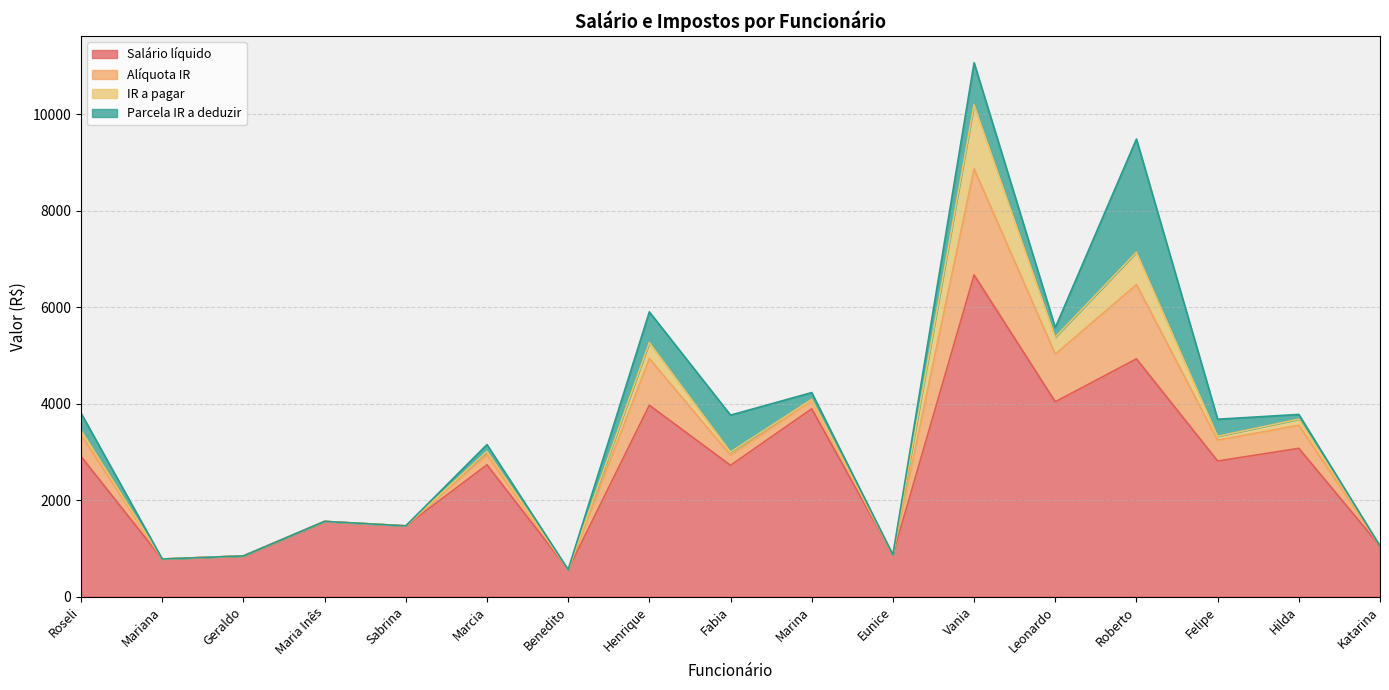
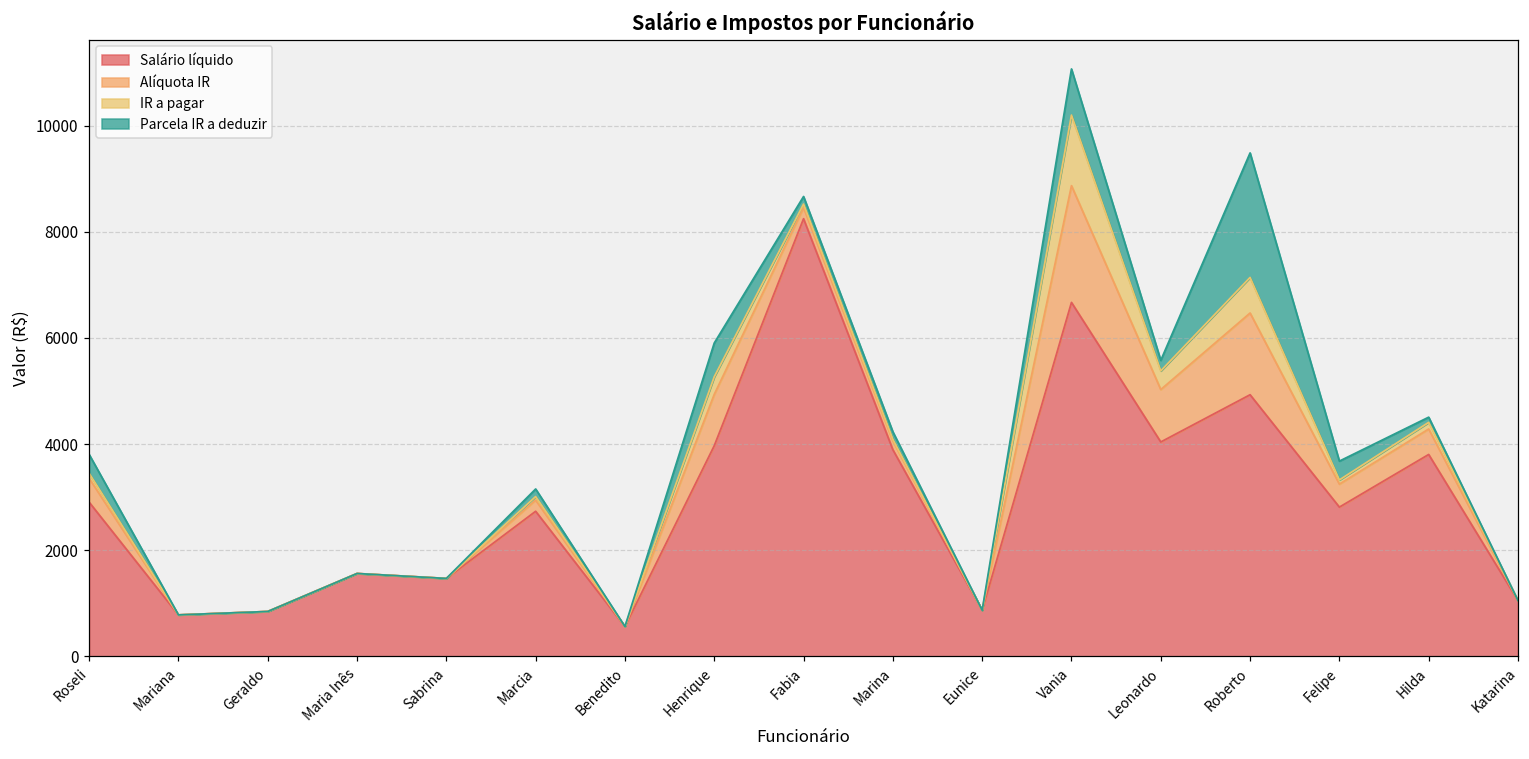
  {
    "Salário líquido": {
      "Roseli": 2900,
      "Marcia": 2700,
      "Henrique": 4000,
-     "Fabia": 2700,
+     "Fabia": 8200,
      "Marina": 3900,
      "Vania": 6700,
      "Leonardo": 4000,
      "Roberto": 4900,
      "Felipe": 2800,
-     "Hilda": 3100
+     "Hilda": 3800
    },
    "Parcela IR a deduzir": {
      "Roseli": 400,
      "Marcia": 100,
      "Henrique": 600,
-     "Fabia": 800,
+     "Fabia": 100,
      "Marina": 100,
      "Vania": 900,
      "Leonardo": 200,
      "Roberto": 2300,
      "Felipe": 400,
      "Hilda": 100
    }
  }
